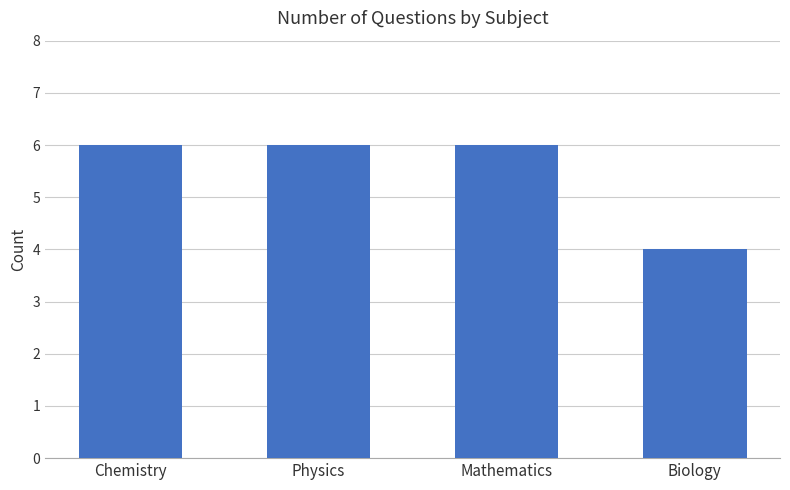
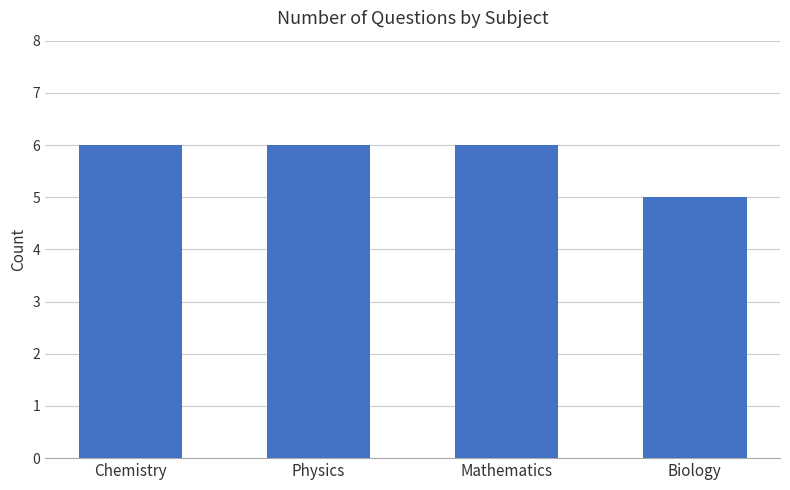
  {
    "Chemistry": 6,
    "Physics": 6,
    "Mathematics": 6,
-   "Biology": 4
+   "Biology": 5
  }
